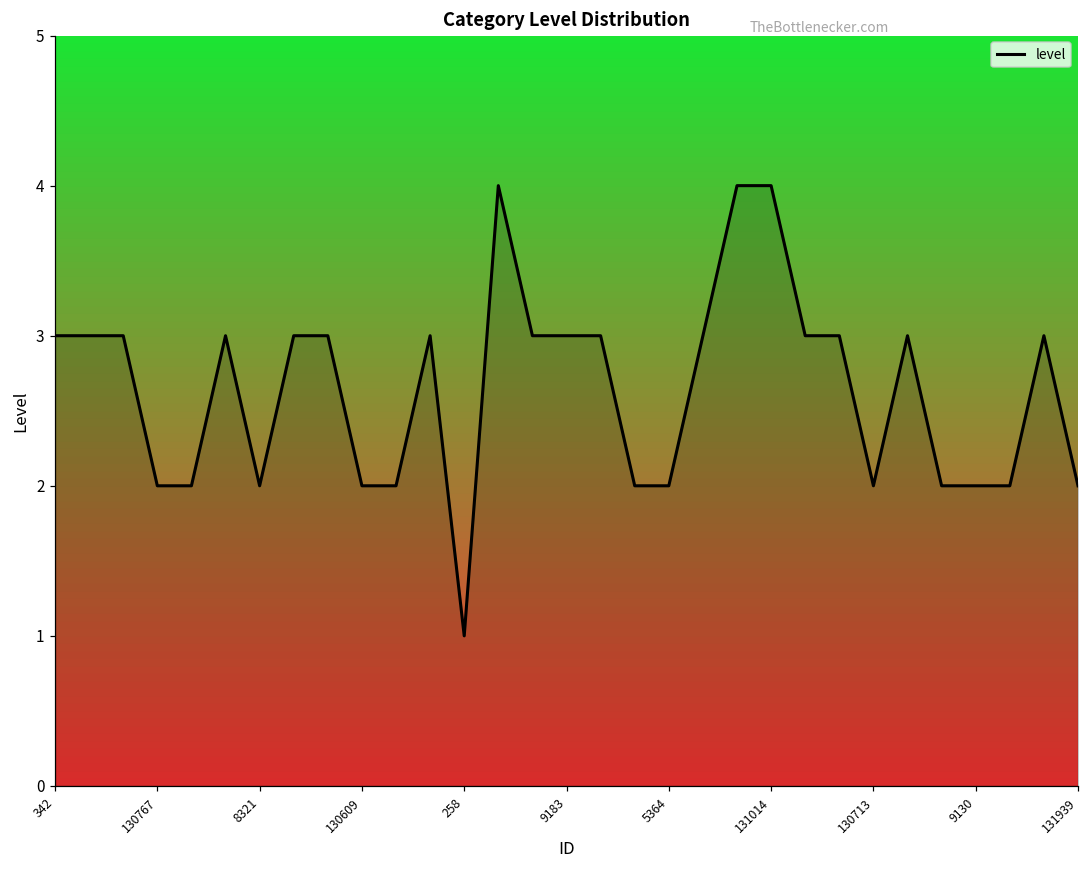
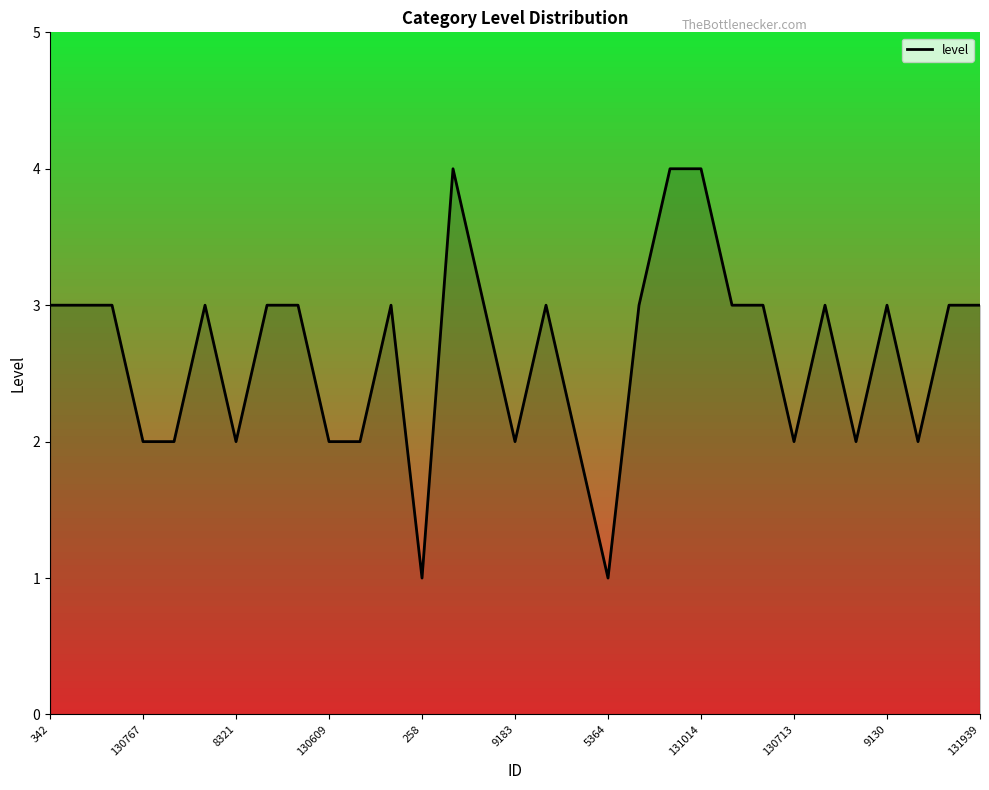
  {
    "342": 3,
    "130767": 2,
    "8321": 2,
    "130609": 2,
    "258": 1,
-   "9183": 3,
-   "5364": 2,
+   "9183": 2,
+   "5364": 1,
    "131014": 4,
    "130713": 2,
-   "9130": 2,
-   "131939": 2
+   "9130": 3,
+   "131939": 3
  }
